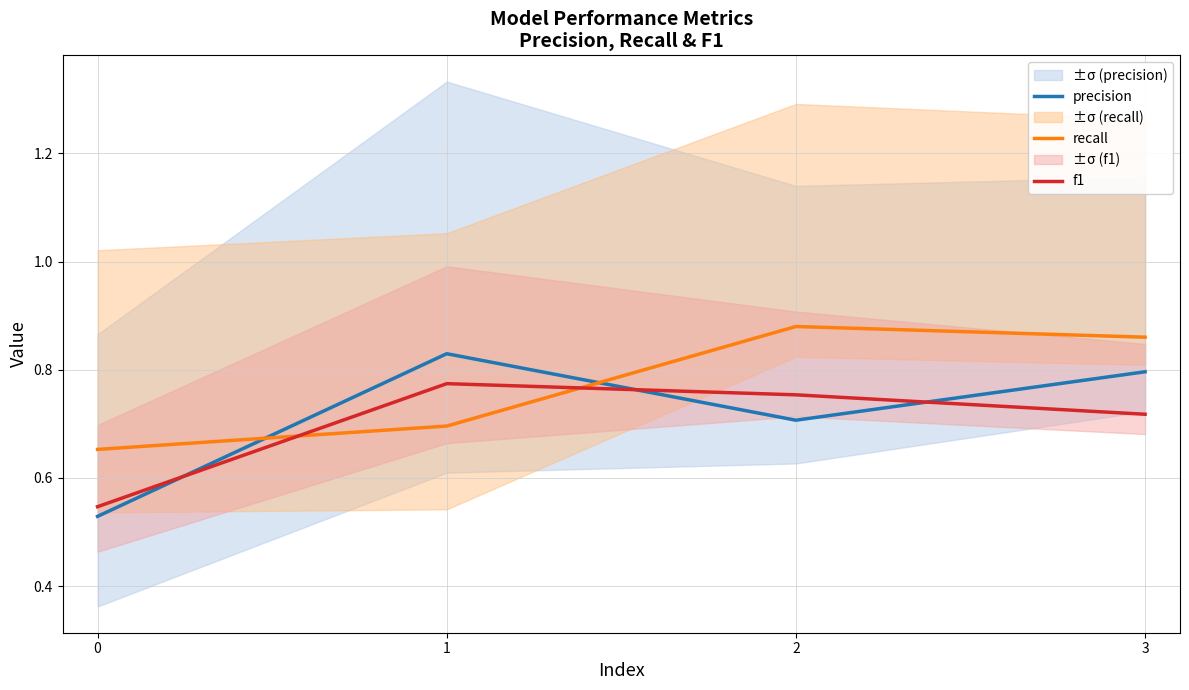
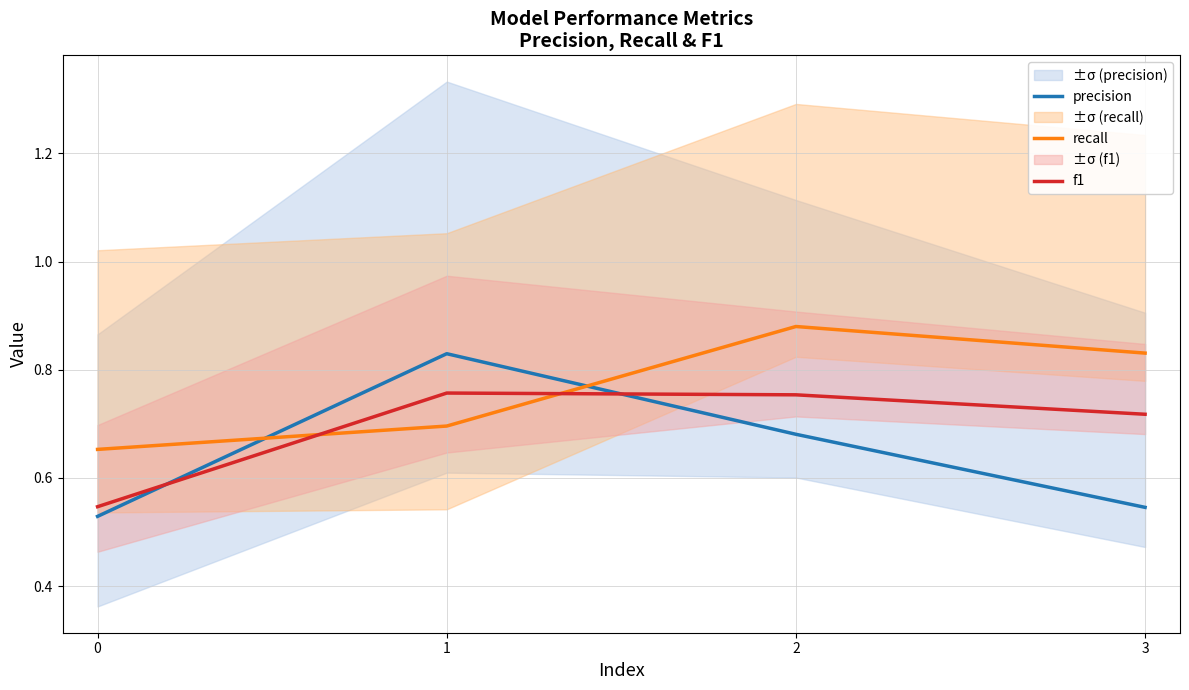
  {
    "precision": {
      "0": 0.53,
      "1": 0.83,
-     "2": 0.71,
-     "3": 0.80
+     "2": 0.68,
+     "3": 0.55
    },
    "recall": {
      "0": 0.65,
      "1": 0.70,
      "2": 0.88,
-     "3": 0.86
+     "3": 0.83
    },
    "f1": {
      "0": 0.55,
-     "1": 0.77,
+     "1": 0.76,
      "2": 0.75,
      "3": 0.72
    }
  }
